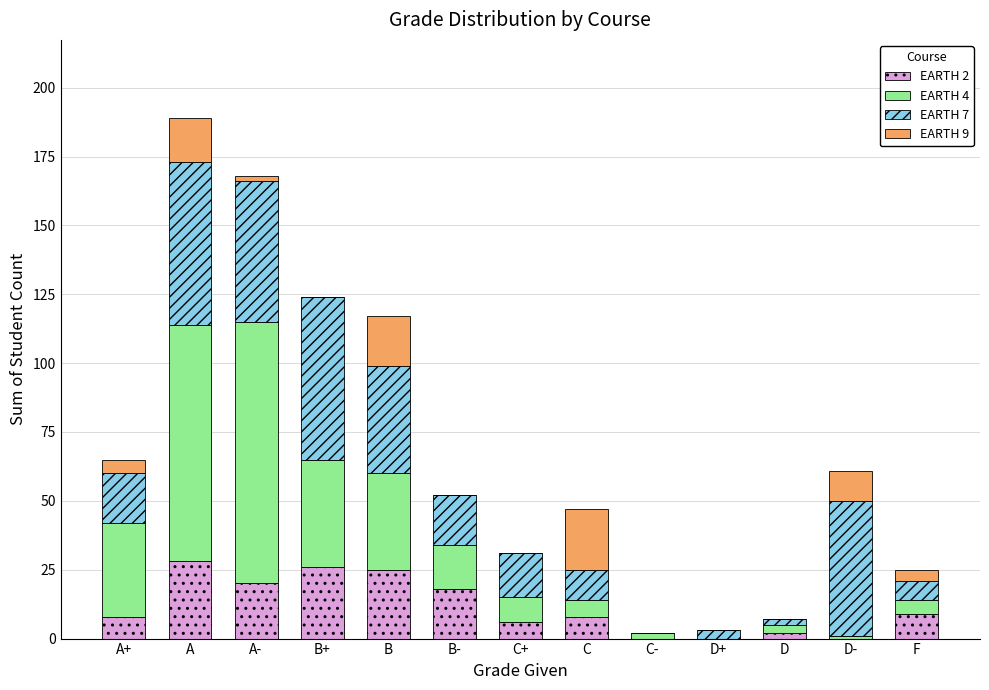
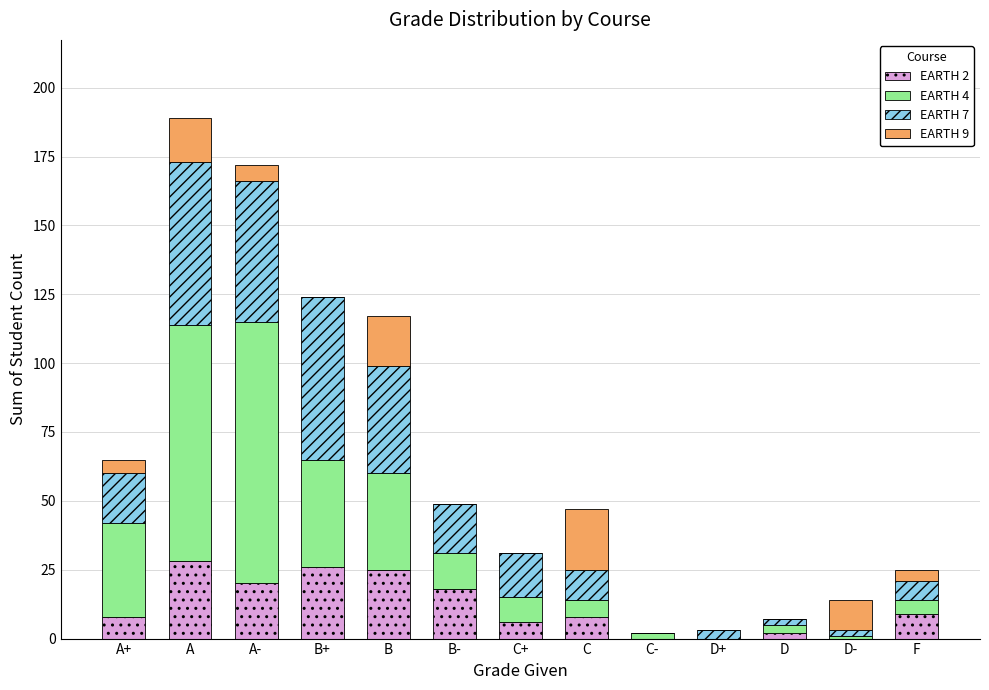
  {
    "EARTH 2": {
      "A+": 8,
      "A": 28,
      "A-": 20,
      "B+": 26,
      "B": 25,
      "B-": 18,
      "C+": 6,
      "C": 8,
      "C-": 0,
      "D+": 0,
      "D": 2,
      "D-": 0,
      "F": 9
    },
    "EARTH 4": {
      "A+": 34,
      "A": 86,
      "A-": 95,
      "B+": 39,
      "B": 35,
-     "B-": 16,
+     "B-": 13,
      "C+": 9,
      "C": 6,
      "C-": 2,
      "D+": 0,
      "D": 3,
      "D-": 1,
      "F": 5
    },
    "EARTH 7": {
      "A+": 18,
      "A": 59,
      "A-": 51,
      "B+": 59,
      "B": 39,
      "B-": 18,
      "C+": 16,
      "C": 11,
      "C-": 0,
      "D+": 3,
      "D": 2,
-     "D-": 49,
+     "D-": 2,
      "F": 7
    },
    "EARTH 9": {
      "A+": 5,
      "A": 16,
-     "A-": 2,
+     "A-": 6,
      "B+": 0,
      "B": 18,
      "B-": 0,
      "C+": 0,
      "C": 22,
      "C-": 0,
      "D+": 0,
      "D": 0,
      "D-": 11,
      "F": 4
    }
  }
